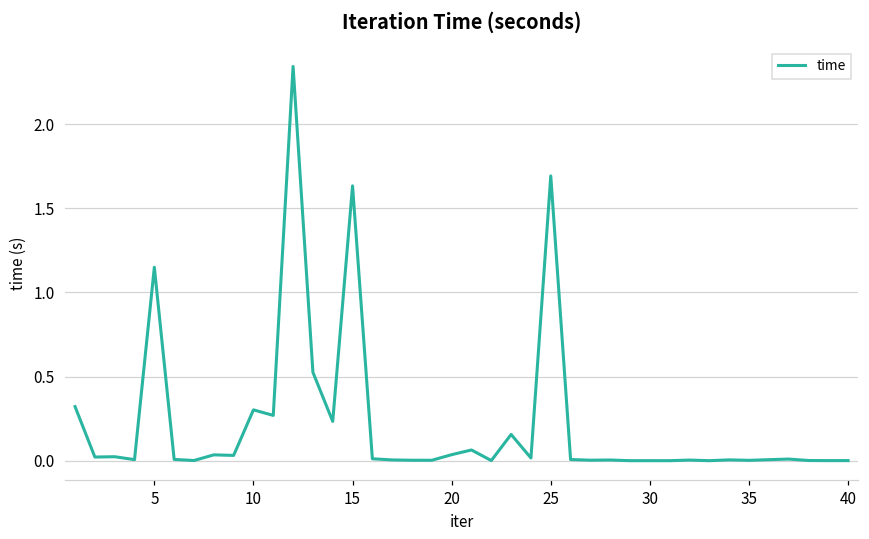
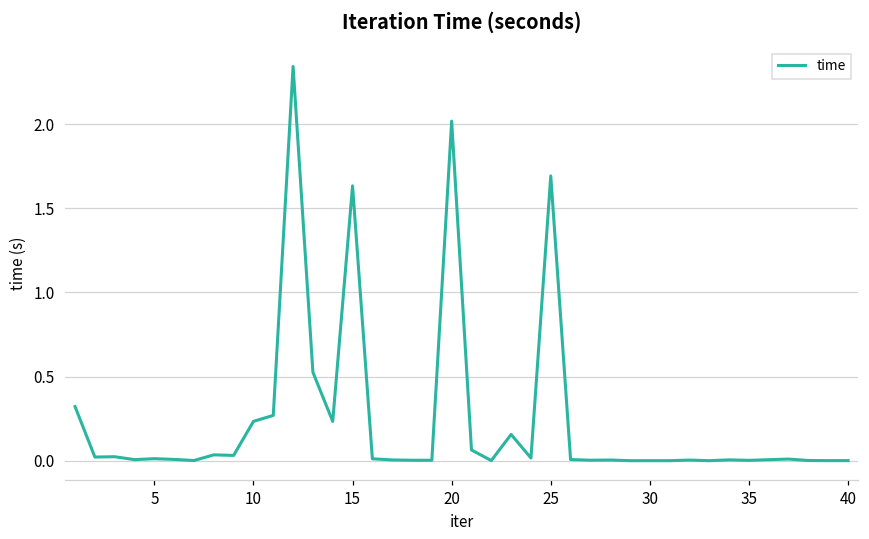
  {
-   "5": 1.15,
-   "10": 0.30,
+   "5": 0.01,
+   "10": 0.23,
    "15": 1.63,
-   "20": 0.04,
+   "20": 2.02,
    "25": 1.69,
    "30": 0.00,
    "35": 0.00,
    "40": 0.00
  }
